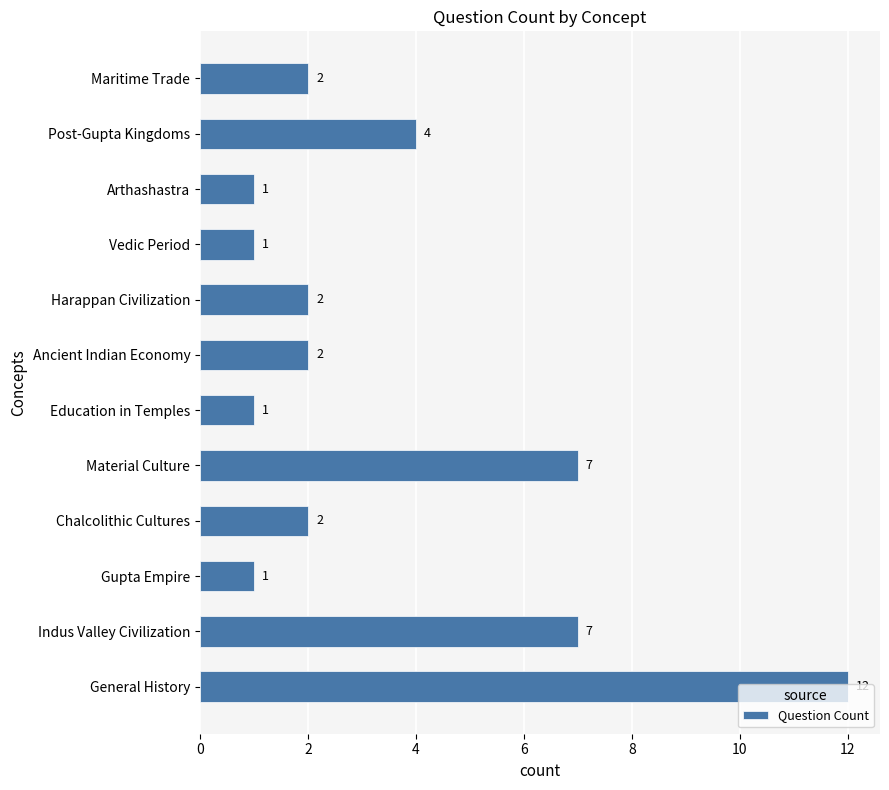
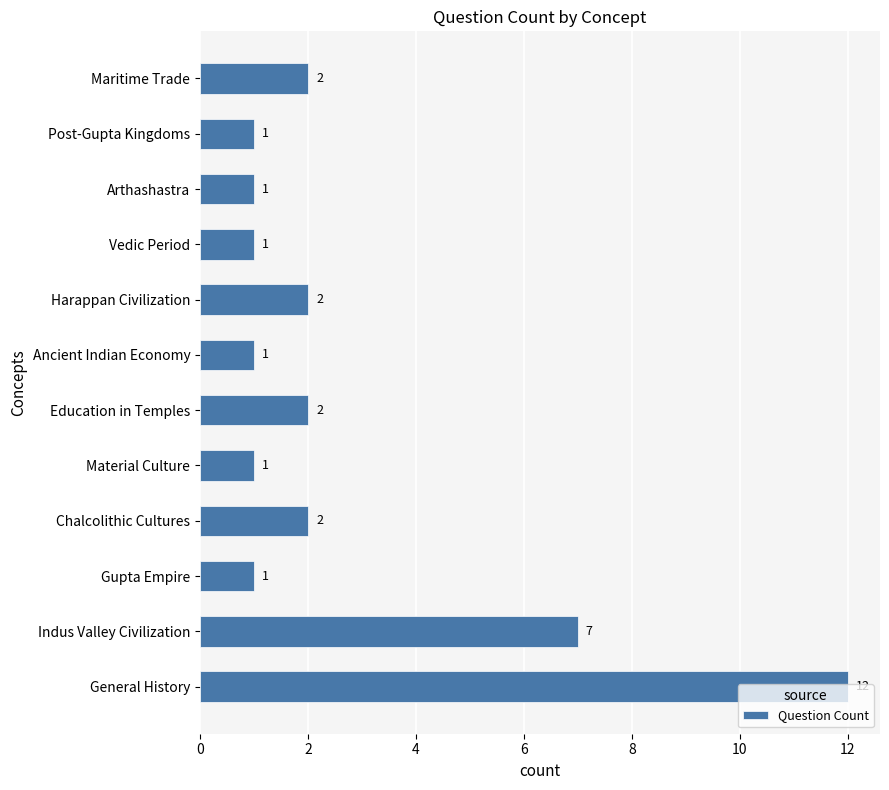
  {
    "Maritime Trade": 2,
-   "Post-Gupta Kingdoms": 4,
+   "Post-Gupta Kingdoms": 1,
    "Arthashastra": 1,
    "Vedic Period": 1,
    "Harappan Civilization": 2,
-   "Ancient Indian Economy": 2,
-   "Education in Temples": 1,
-   "Material Culture": 7,
+   "Ancient Indian Economy": 1,
+   "Education in Temples": 2,
+   "Material Culture": 1,
    "Chalcolithic Cultures": 2,
    "Gupta Empire": 1,
    "Indus Valley Civilization": 7
  }
